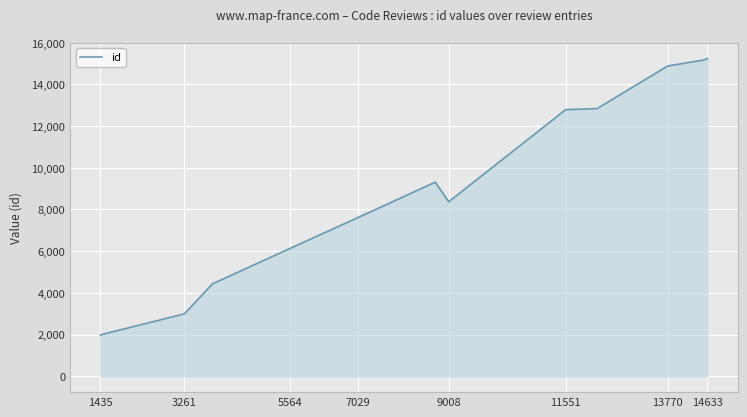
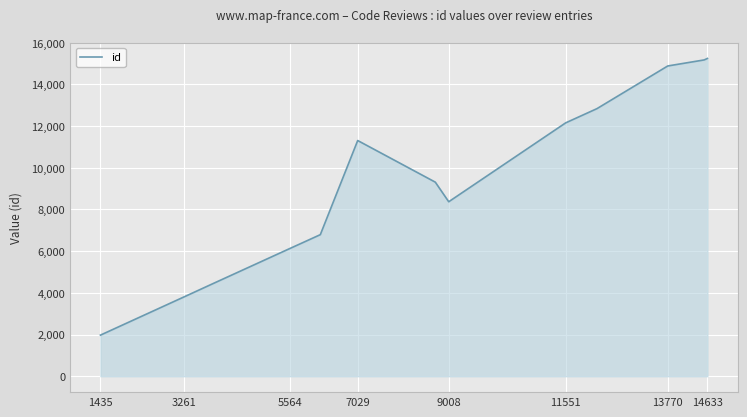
  {
    "1435": "2,000",
-   "3261": "3,000",
+   "3261": "3,800",
    "5564": "6,100",
-   "7029": "7,600",
+   "7029": "11,300",
    "9008": "8,400",
-   "11551": "12,800",
+   "11551": "12,200",
    "13770": "14,900",
    "14633": "15,200"
  }
